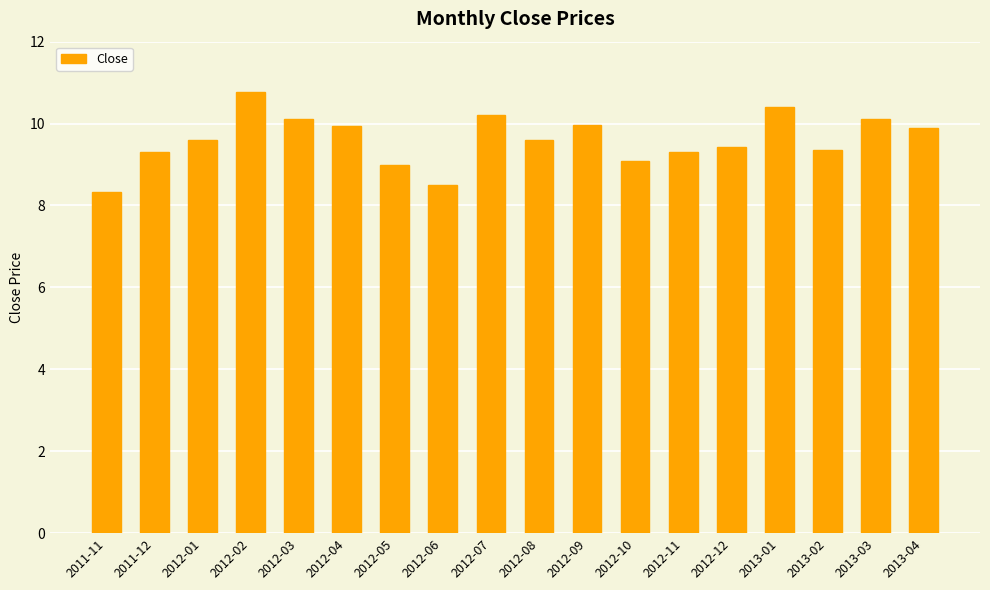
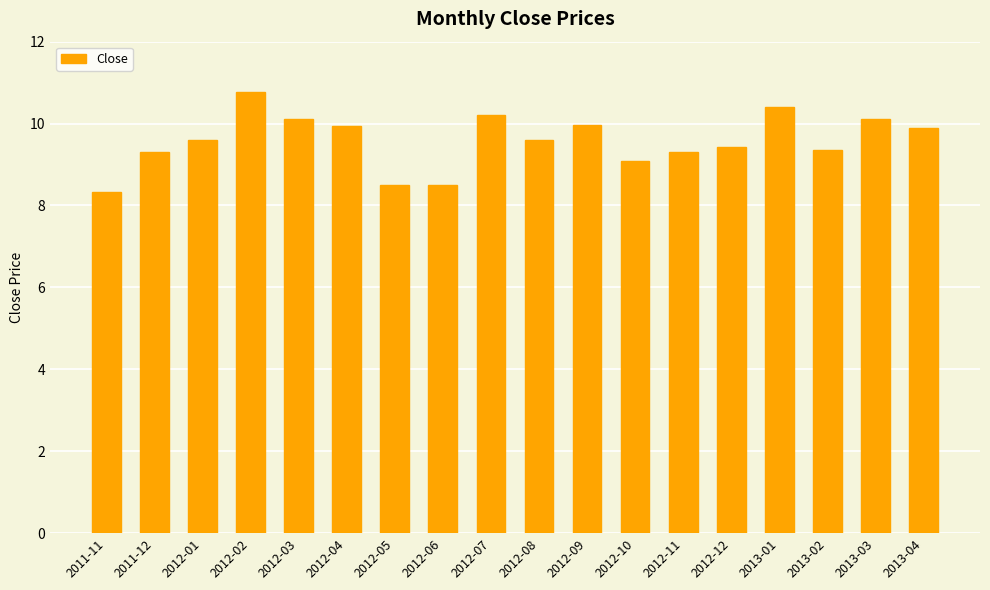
  {
    "2011-11": 8.3,
    "2011-12": 9.3,
    "2012-01": 9.6,
    "2012-02": 10.8,
    "2012-03": 10.1,
    "2012-04": 9.9,
-   "2012-05": 9.0,
+   "2012-05": 8.5,
    "2012-06": 8.5,
    "2012-07": 10.2,
    "2012-08": 9.6,
    "2012-09": 10.0,
    "2012-10": 9.1,
    "2012-11": 9.3,
    "2012-12": 9.4,
    "2013-01": 10.4,
    "2013-02": 9.4,
    "2013-03": 10.1,
    "2013-04": 9.9
  }
